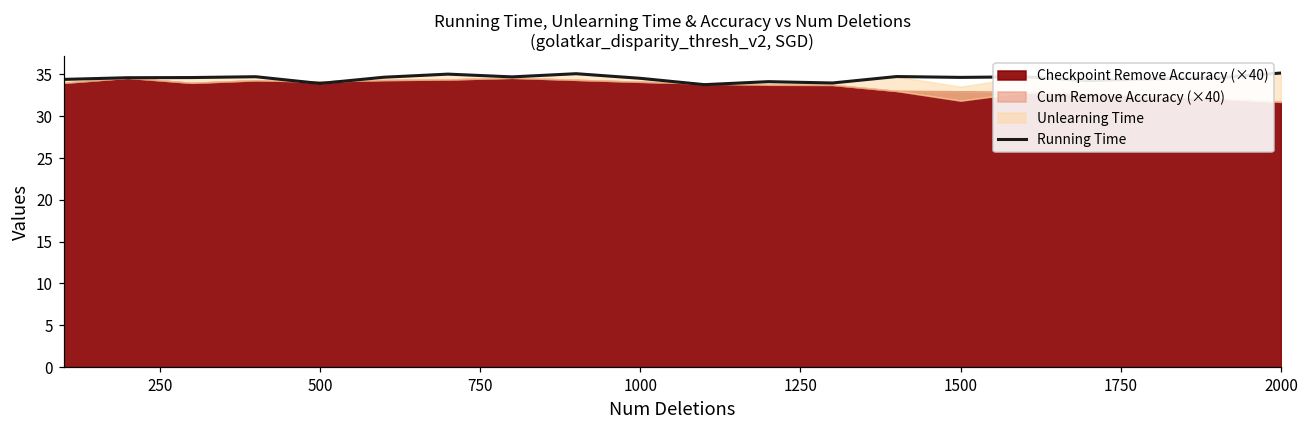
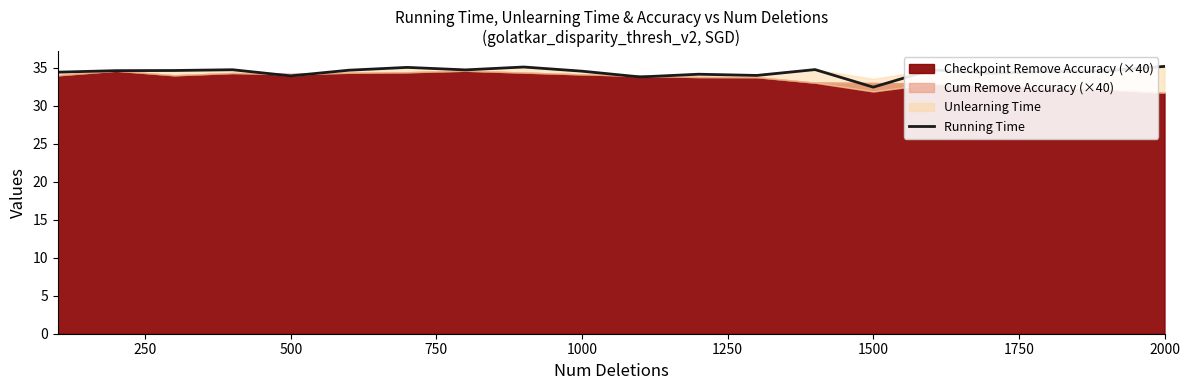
  {
    "Running Time": {
-     "1500": 35
+     "1500": 32
    },
    "Cum Remove Accuracy (×40)": {
      "1500": 33
    }
  }
